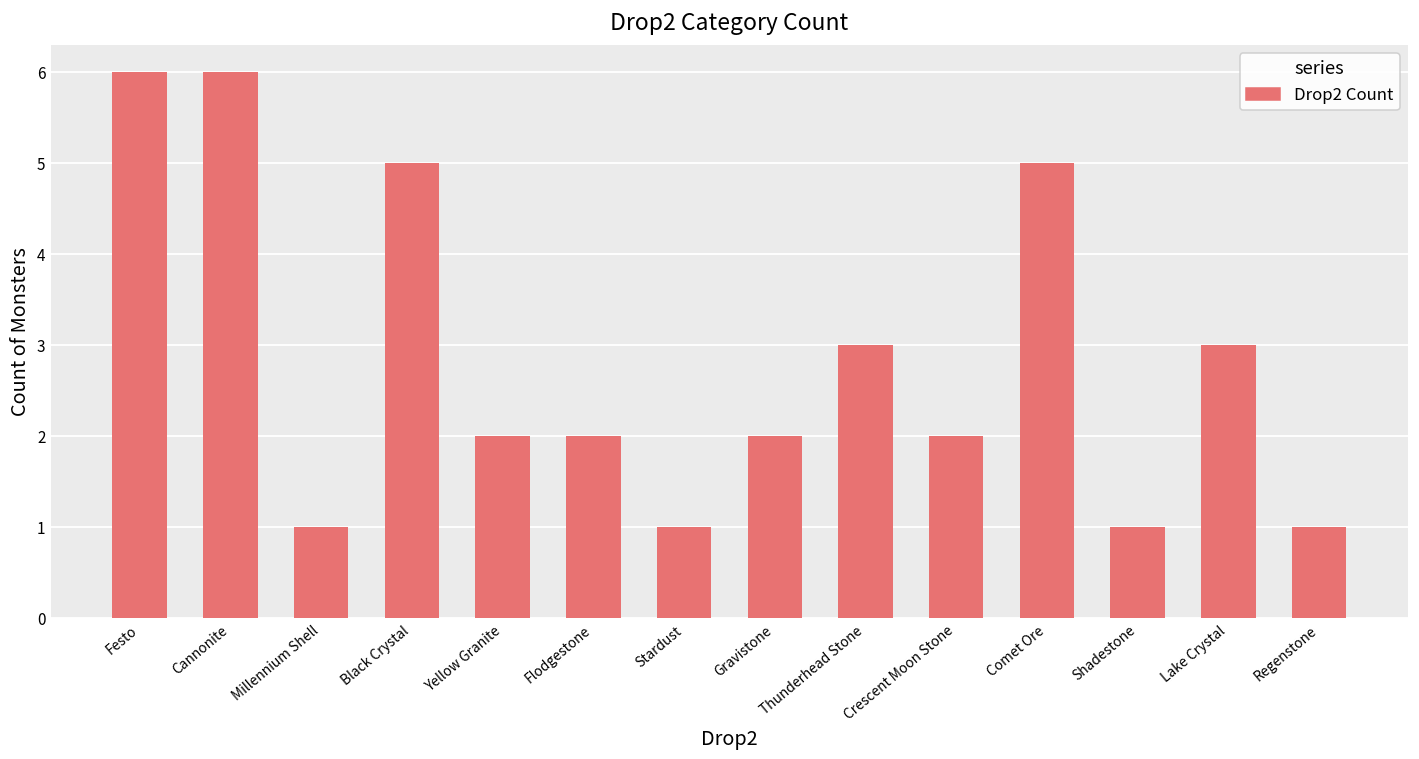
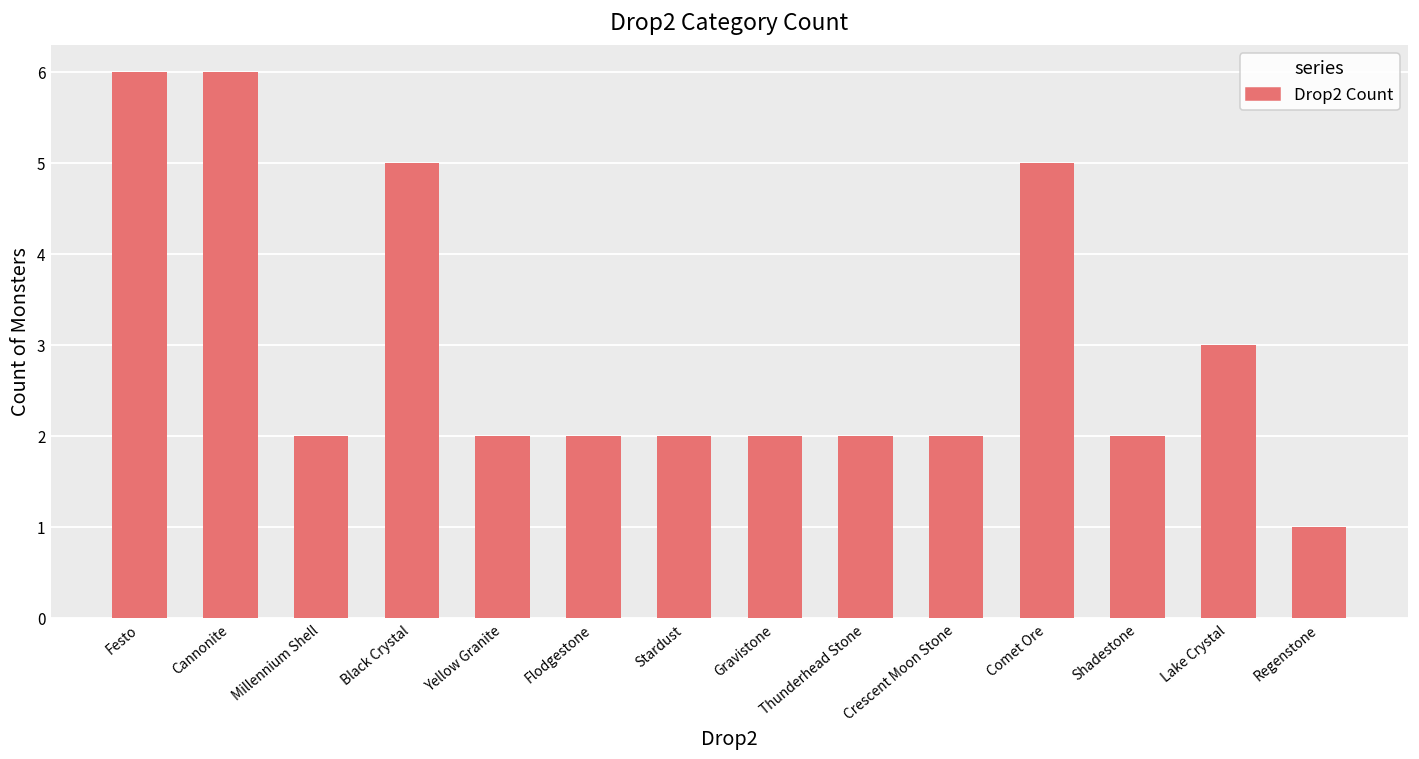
  {
    "Festo": 6,
    "Cannonite": 6,
-   "Millennium Shell": 1,
+   "Millennium Shell": 2,
    "Black Crystal": 5,
    "Yellow Granite": 2,
    "Flodgestone": 2,
-   "Stardust": 1,
+   "Stardust": 2,
    "Gravistone": 2,
-   "Thunderhead Stone": 3,
+   "Thunderhead Stone": 2,
    "Crescent Moon Stone": 2,
    "Comet Ore": 5,
-   "Shadestone": 1,
+   "Shadestone": 2,
    "Lake Crystal": 3,
    "Regenstone": 1
  }
